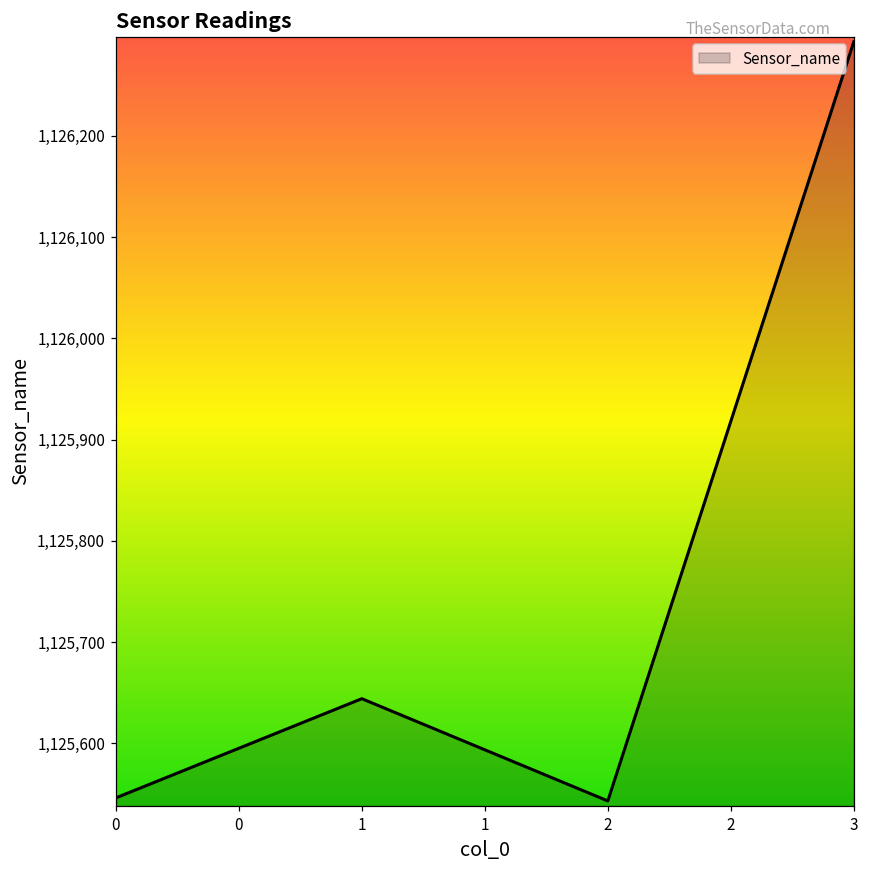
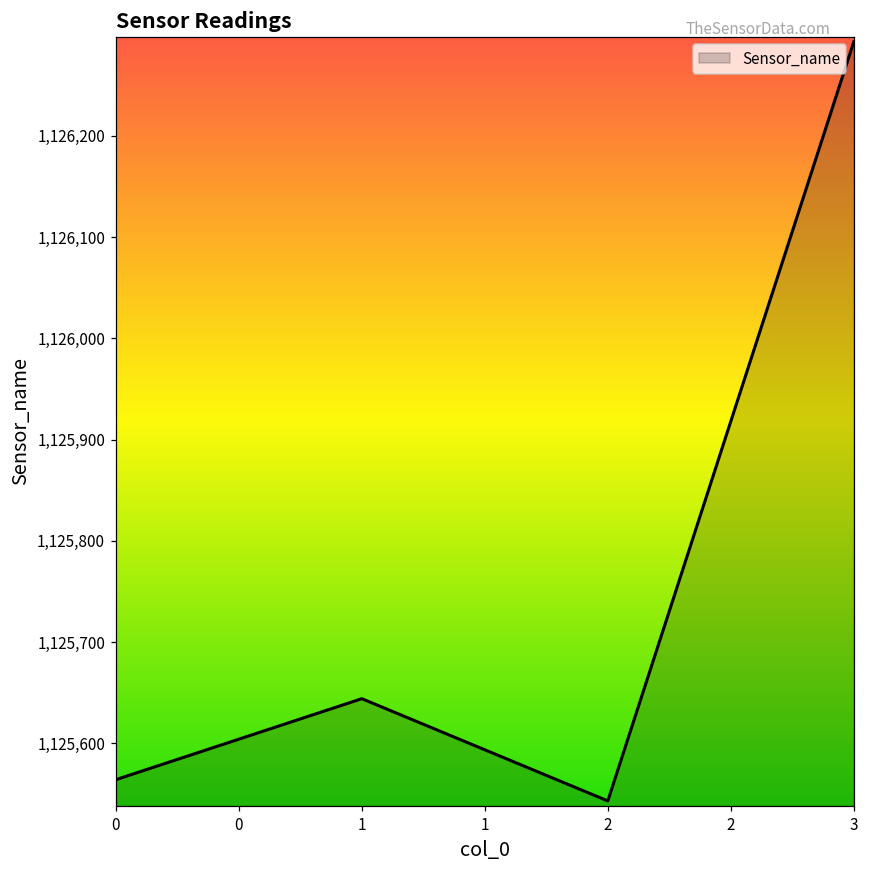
  {
-   "0": "1,125,550",
+   "0": "1,125,560",
    "1": "1,125,640",
    "2": "1,125,540",
    "3": "1,126,290"
  }
